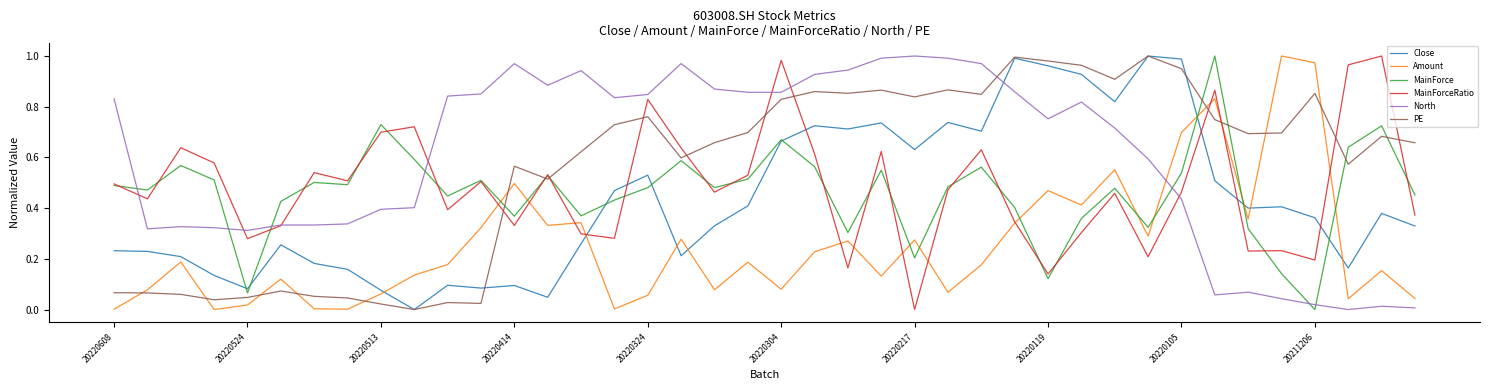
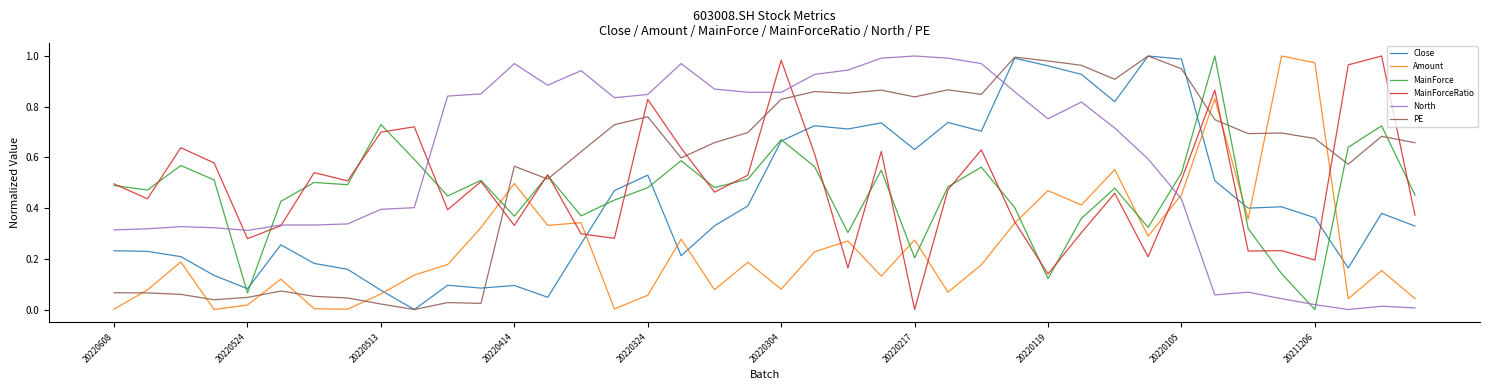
  {
    "Close": {
      "20220608": 0.23,
      "20220524": 0.08,
      "20220513": 0.08,
      "20220414": 0.09,
      "20220324": 0.53,
      "20220217": 0.63,
      "20220119": 0.96,
      "20220105": 0.99,
      "20211206": 0.36
    },
    "Amount": {
      "20220608": 0.00,
      "20220524": 0.02,
      "20220513": 0.06,
      "20220414": 0.50,
      "20220324": 0.06,
      "20220304": 0.08,
      "20220217": 0.27,
      "20220119": 0.47,
-     "20220105": 0.70,
+     "20220105": 0.45,
      "20211206": 0.97
    },
    "MainForce": {
      "20220524": 0.07,
      "20220513": 0.73,
      "20220414": 0.37,
      "20220324": 0.48,
      "20220217": 0.20,
      "20220119": 0.12,
      "20220105": 0.54,
      "20211206": 0.00
    },
    "MainForceRatio": {
      "20220524": 0.28,
      "20220513": 0.70,
      "20220414": 0.33,
      "20220324": 0.83,
      "20220304": 0.98,
      "20220217": 0.00,
      "20220119": 0.14,
-     "20220105": 0.46,
+     "20220105": 0.51,
      "20211206": 0.20
    },
    "North": {
-     "20220608": 0.83,
+     "20220608": 0.31,
      "20220524": 0.31,
      "20220513": 0.40,
      "20220414": 0.97,
      "20220324": 0.85,
      "20220304": 0.86,
      "20220217": 1.00,
      "20220119": 0.75,
      "20220105": 0.44,
      "20211206": 0.02
    },
    "PE": {
      "20220608": 0.07,
      "20220524": 0.05,
      "20220513": 0.02,
      "20220414": 0.57,
      "20220324": 0.76,
      "20220304": 0.83,
      "20220217": 0.84,
      "20220119": 0.98,
      "20220105": 0.95,
-     "20211206": 0.85
+     "20211206": 0.67
    }
  }
